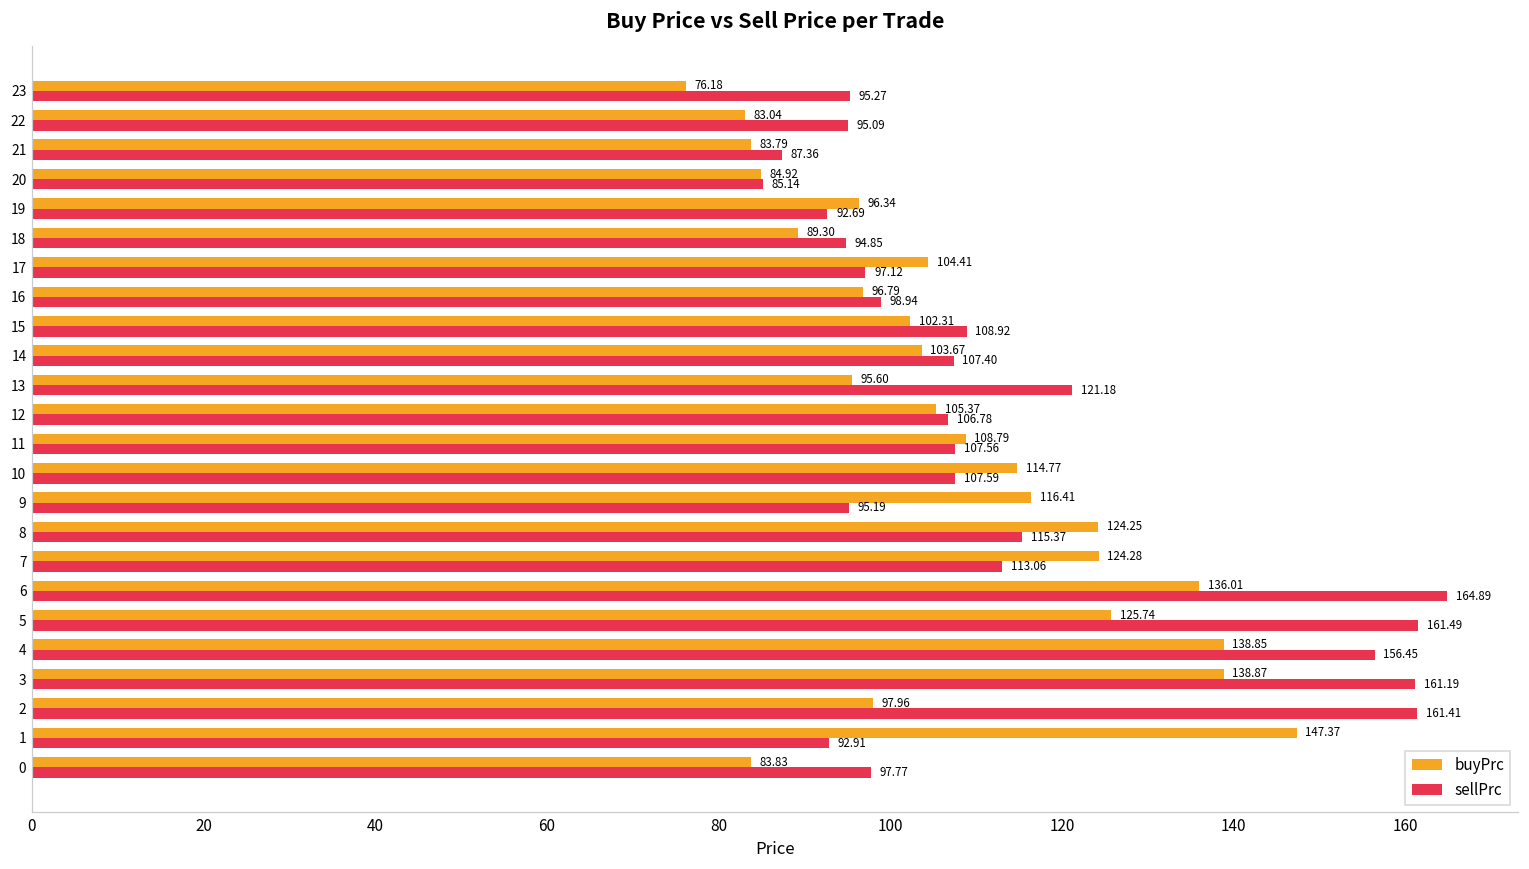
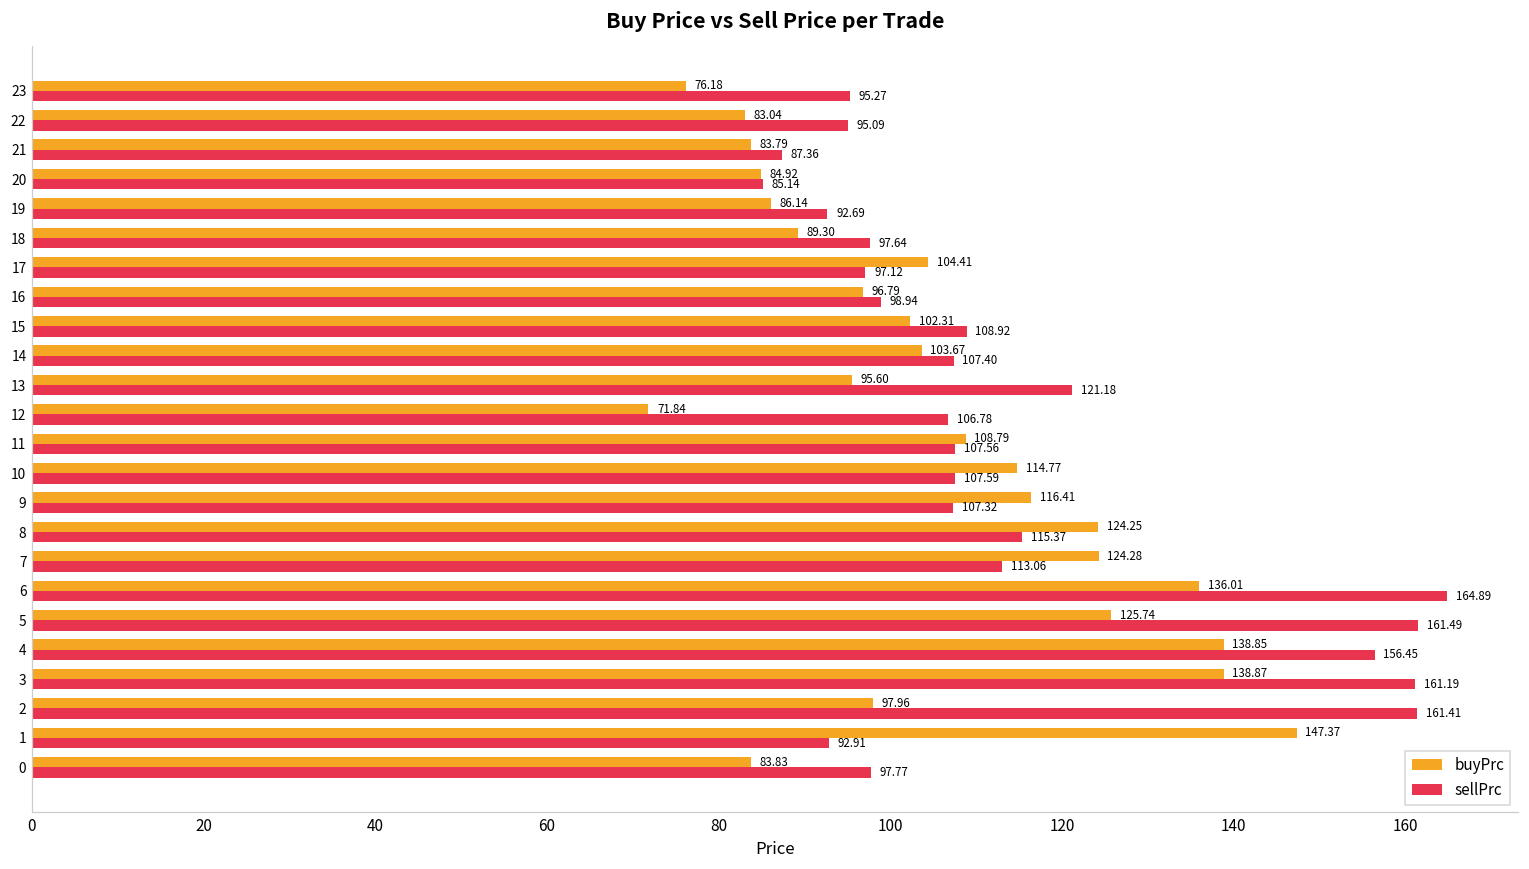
  {
    "buyPrc": {
      "23": 76.18,
      "22": 83.04,
      "21": 83.79,
      "20": 84.92,
-     "19": 96.34,
+     "19": 86.14,
      "18": 89.30,
      "17": 104.41,
      "16": 96.79,
      "15": 102.31,
      "14": 103.67,
      "13": 95.60,
-     "12": 105.37,
+     "12": 71.84,
      "11": 108.79,
      "10": 114.77,
      "9": 116.41,
      "8": 124.25,
      "7": 124.28,
      "6": 136.01,
      "5": 125.74,
      "4": 138.85,
      "3": 138.87,
      "2": 97.96,
      "1": 147.37,
      "0": 83.83
    },
    "sellPrc": {
      "23": 95.27,
      "22": 95.09,
      "21": 87.36,
      "20": 85.14,
      "19": 92.69,
-     "18": 94.85,
+     "18": 97.64,
      "17": 97.12,
      "16": 98.94,
      "15": 108.92,
      "14": 107.40,
      "13": 121.18,
      "12": 106.78,
      "11": 107.56,
      "10": 107.59,
-     "9": 95.19,
+     "9": 107.32,
      "8": 115.37,
      "7": 113.06,
      "6": 164.89,
      "5": 161.49,
      "4": 156.45,
      "3": 161.19,
      "2": 161.41,
      "1": 92.91,
      "0": 97.77
    }
  }
